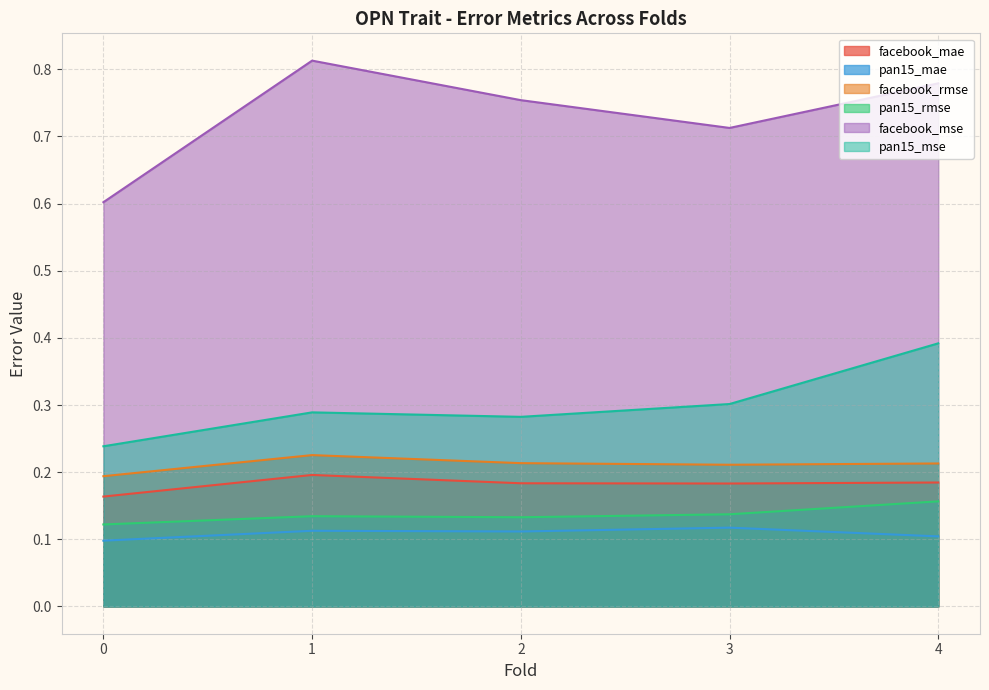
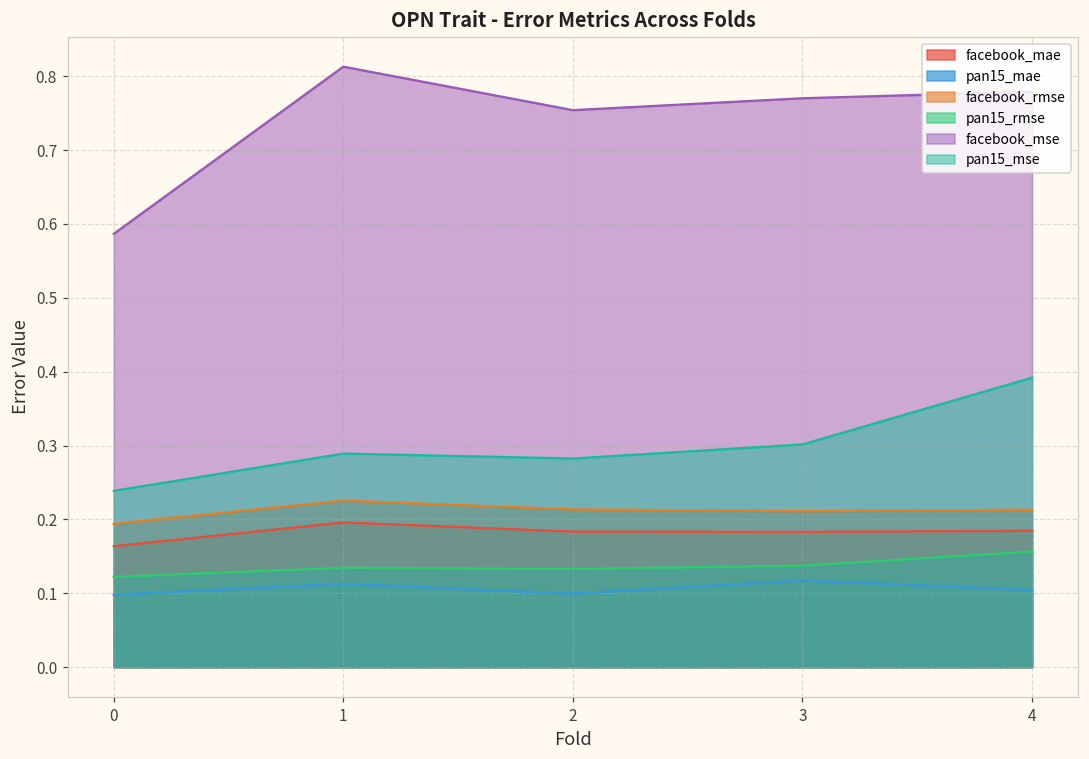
  {
    "pan15_mae": {
      "0": 0.10,
      "1": 0.11,
-     "2": 0.11,
+     "2": 0.10,
      "3": 0.12,
      "4": 0.10
    },
    "facebook_mse": {
-     "0": 0.60,
+     "0": 0.59,
      "1": 0.81,
      "2": 0.75,
-     "3": 0.71
+     "3": 0.77
    }
  }
